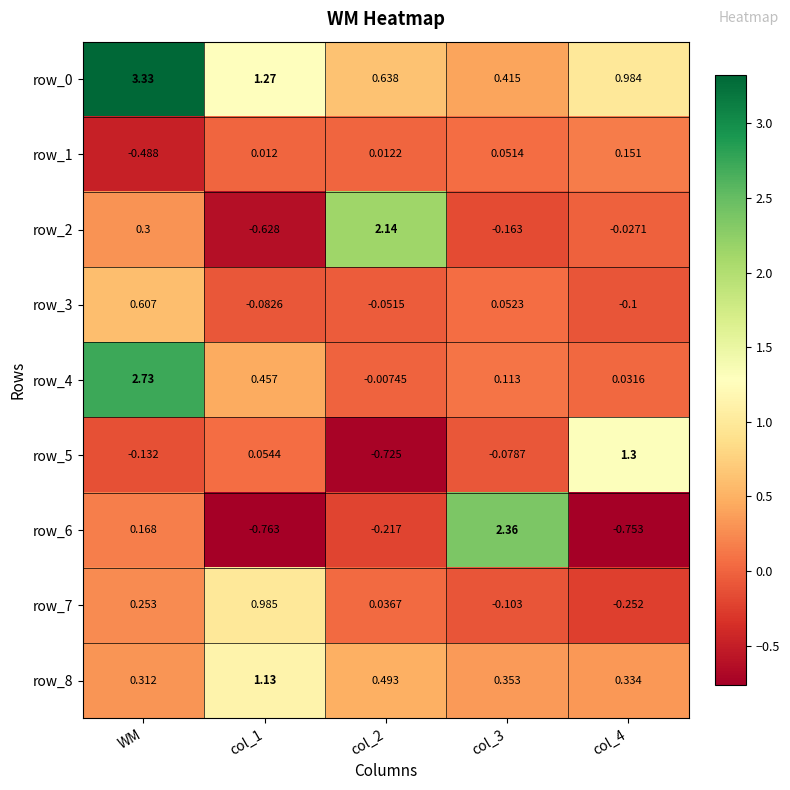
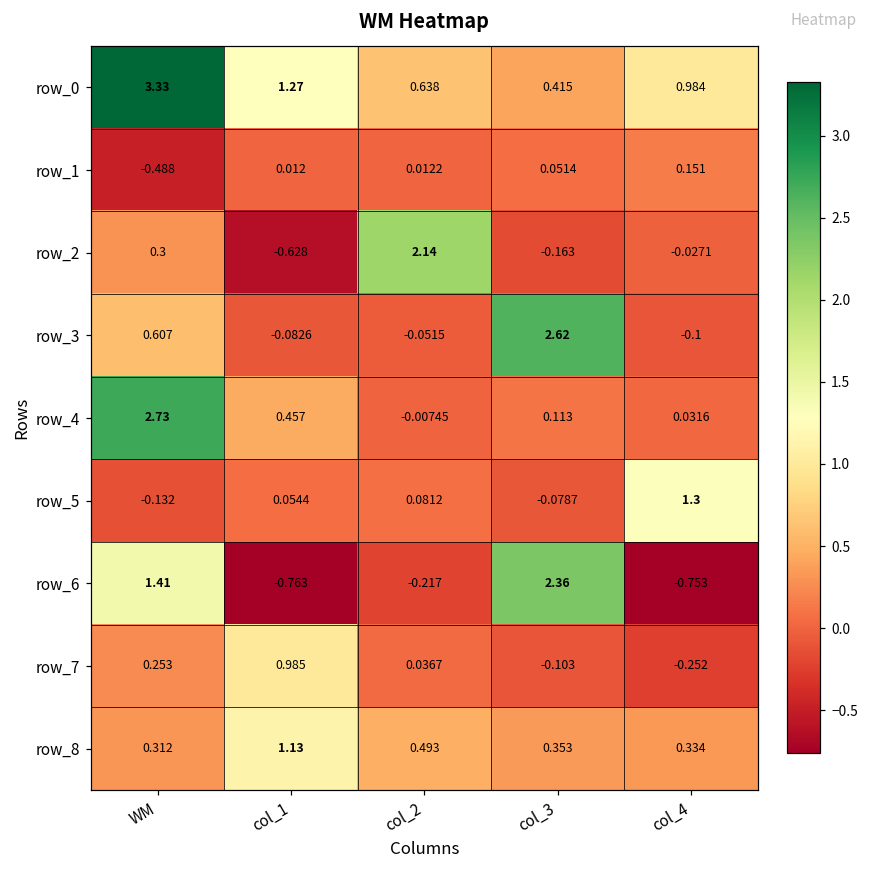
  {
    "row_0": {
      "WM": 3.33,
      "col_1": 1.27,
      "col_2": 0.638,
      "col_3": 0.415,
      "col_4": 0.984
    },
    "row_1": {
      "WM": -0.488,
      "col_1": 0.012,
      "col_2": 0.0122,
      "col_3": 0.0514,
      "col_4": 0.151
    },
    "row_2": {
      "WM": 0.3,
      "col_1": -0.628,
      "col_2": 2.14,
      "col_3": -0.163,
      "col_4": -0.0271
    },
    "row_3": {
      "WM": 0.607,
      "col_1": -0.0826,
      "col_2": -0.0515,
-     "col_3": 0.0523,
+     "col_3": 2.62,
      "col_4": -0.1
    },
    "row_4": {
      "WM": 2.73,
      "col_1": 0.457,
      "col_2": -0.00745,
      "col_3": 0.113,
      "col_4": 0.0316
    },
    "row_5": {
      "WM": -0.132,
      "col_1": 0.0544,
-     "col_2": -0.725,
+     "col_2": 0.0812,
      "col_3": -0.0787,
      "col_4": 1.3
    },
    "row_6": {
-     "WM": 0.168,
+     "WM": 1.41,
      "col_1": -0.763,
      "col_2": -0.217,
      "col_3": 2.36,
      "col_4": -0.753
    },
    "row_7": {
      "WM": 0.253,
      "col_1": 0.985,
      "col_2": 0.0367,
      "col_3": -0.103,
      "col_4": -0.252
    },
    "row_8": {
      "WM": 0.312,
      "col_1": 1.13,
      "col_2": 0.493,
      "col_3": 0.353,
      "col_4": 0.334
    }
  }
